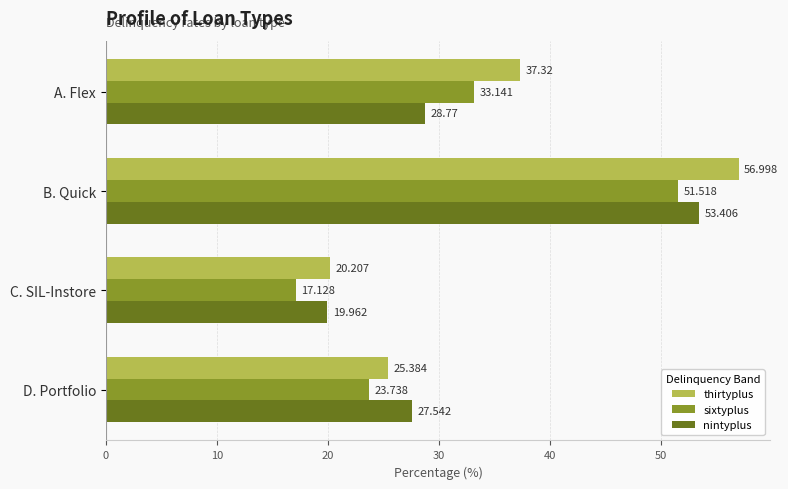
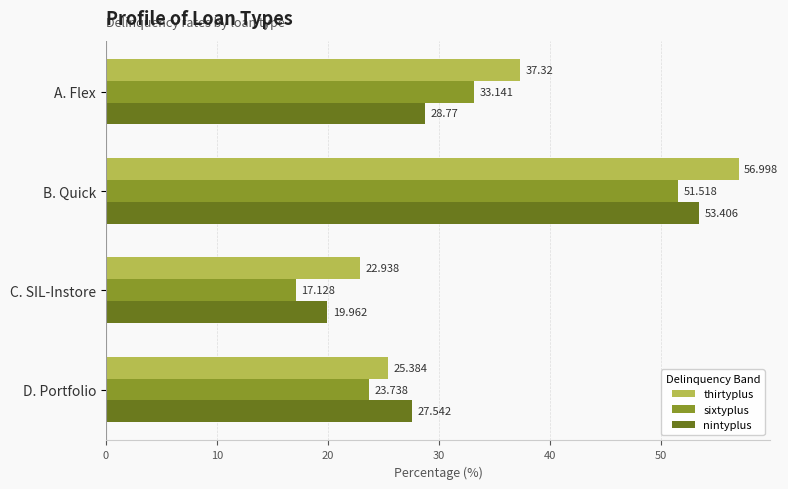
  {
    "thirtyplus": {
      "A. Flex": 37.32,
      "B. Quick": 56.998,
-     "C. SIL-Instore": 20.207,
+     "C. SIL-Instore": 22.938,
      "D. Portfolio": 25.384
    }
  }
